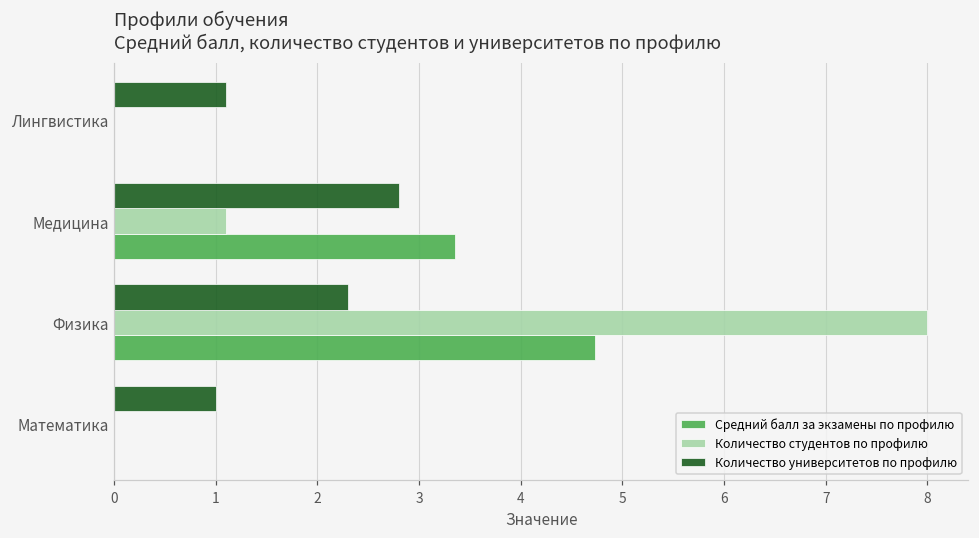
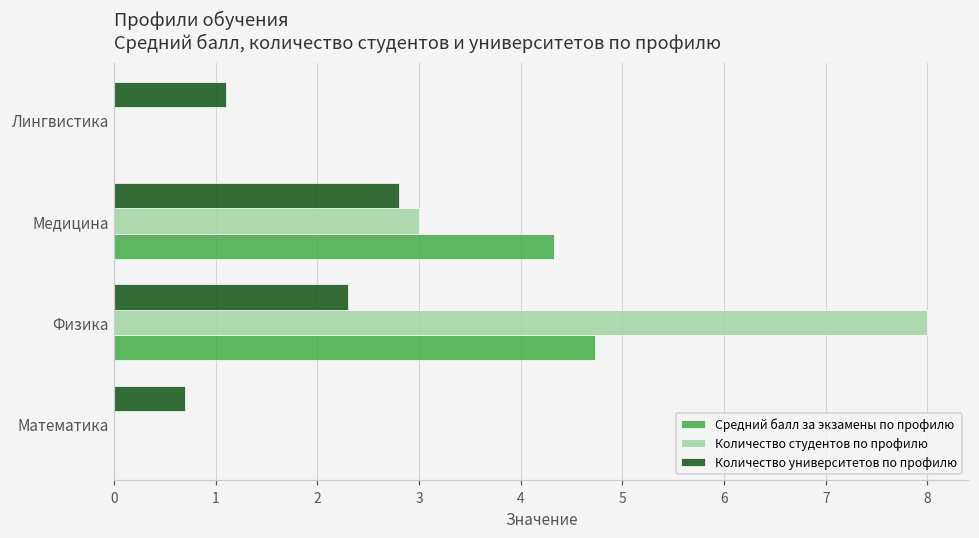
  {
    "Средний балл за экзамены по профилю": {
      "Лингвистика": 0.0,
-     "Медицина": 3.4,
+     "Медицина": 4.3,
      "Физика": 4.7,
      "Математика": 0.0
    },
    "Количество студентов по профилю": {
      "Лингвистика": 0.0,
-     "Медицина": 1.1,
+     "Медицина": 3.0,
      "Физика": 8.0,
      "Математика": 0.0
    },
    "Количество университетов по профилю": {
      "Лингвистика": 1.1,
      "Медицина": 2.8,
      "Физика": 2.3,
-     "Математика": 1.0
+     "Математика": 0.7
    }
  }
